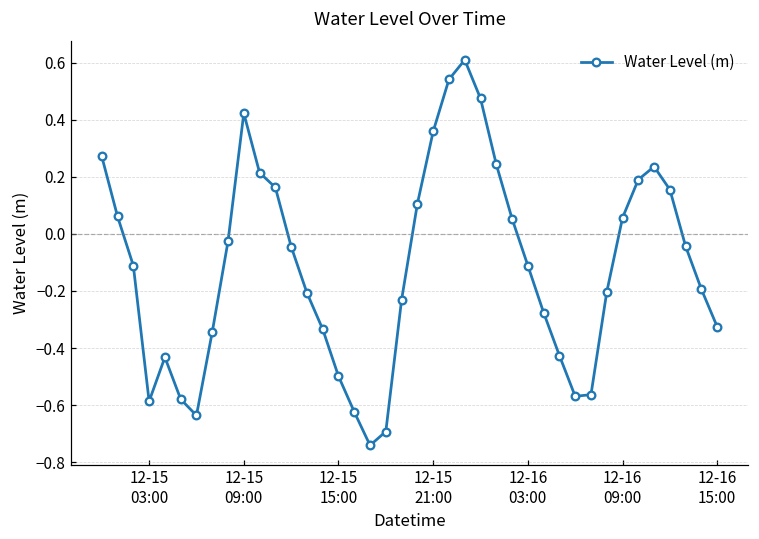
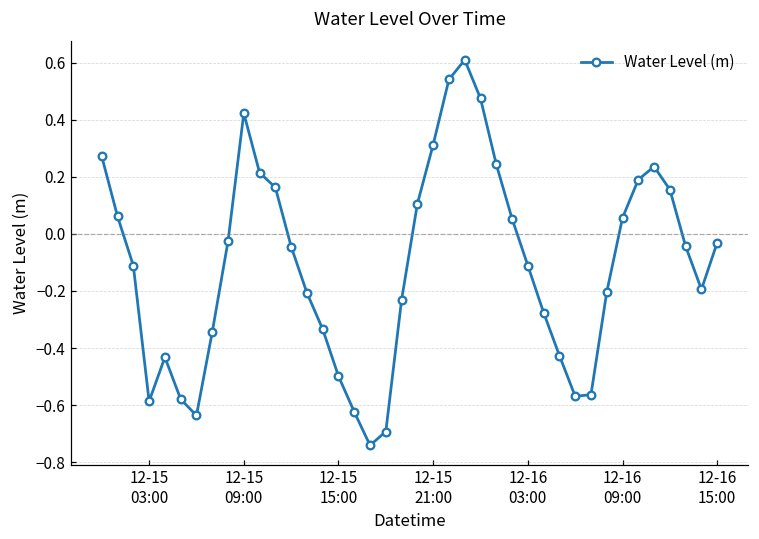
  {
    "12-15 03:00": -0.59,
    "12-15 09:00": 0.42,
    "12-15 15:00": -0.50,
-   "12-15 21:00": 0.36,
+   "12-15 21:00": 0.31,
    "12-16 03:00": -0.11,
    "12-16 09:00": 0.06,
-   "12-16 15:00": -0.33
+   "12-16 15:00": -0.03
  }
